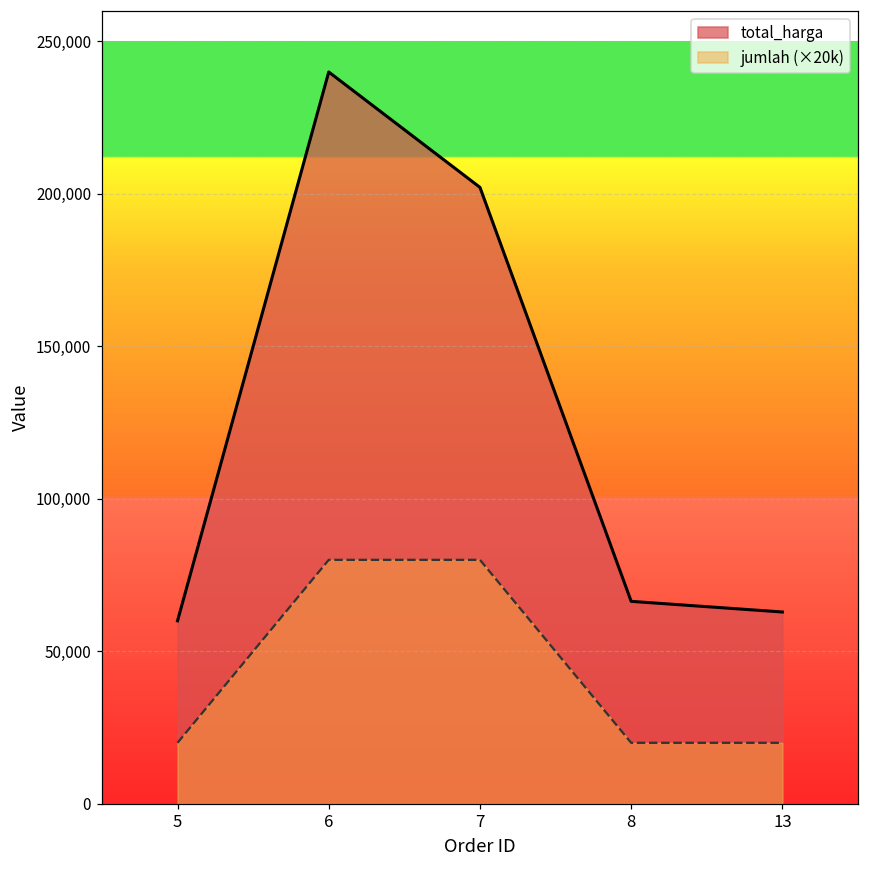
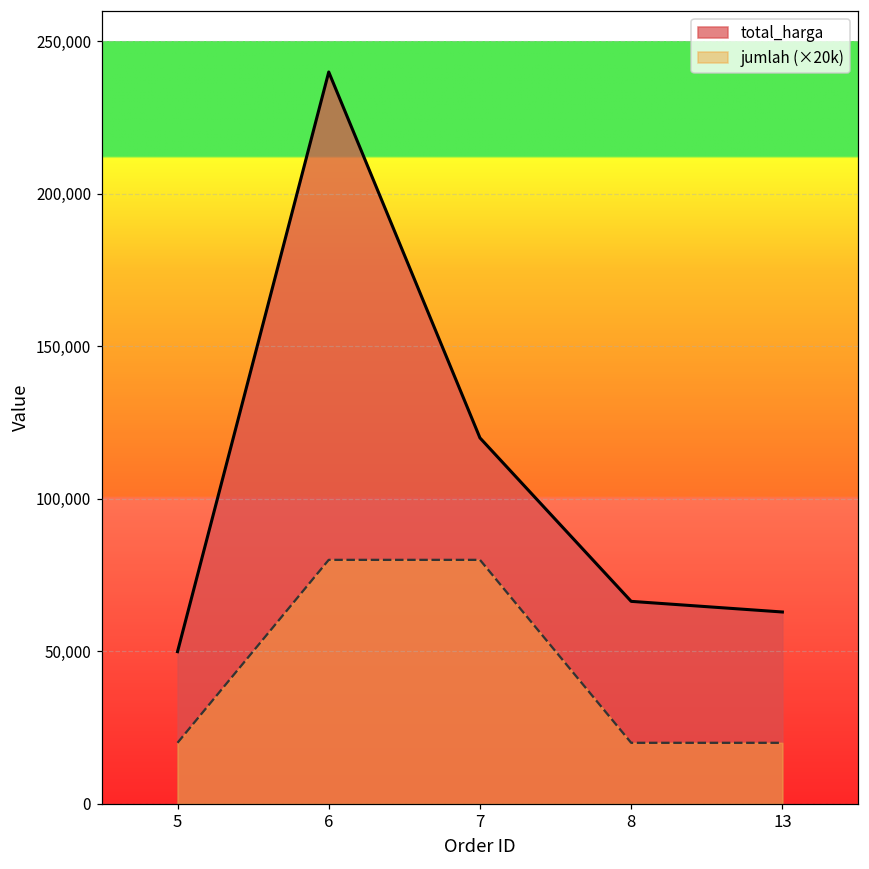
  {
    "total_harga": {
-     "5": "60,000",
+     "5": "50,000",
      "6": "240,000",
-     "7": "202,000",
+     "7": "120,000",
      "8": "66,000",
      "13": "63,000"
    },
    "jumlah (×20k)": {
      "5": "20,000",
      "6": "80,000",
      "7": "80,000",
      "8": "20,000",
      "13": "20,000"
    }
  }
